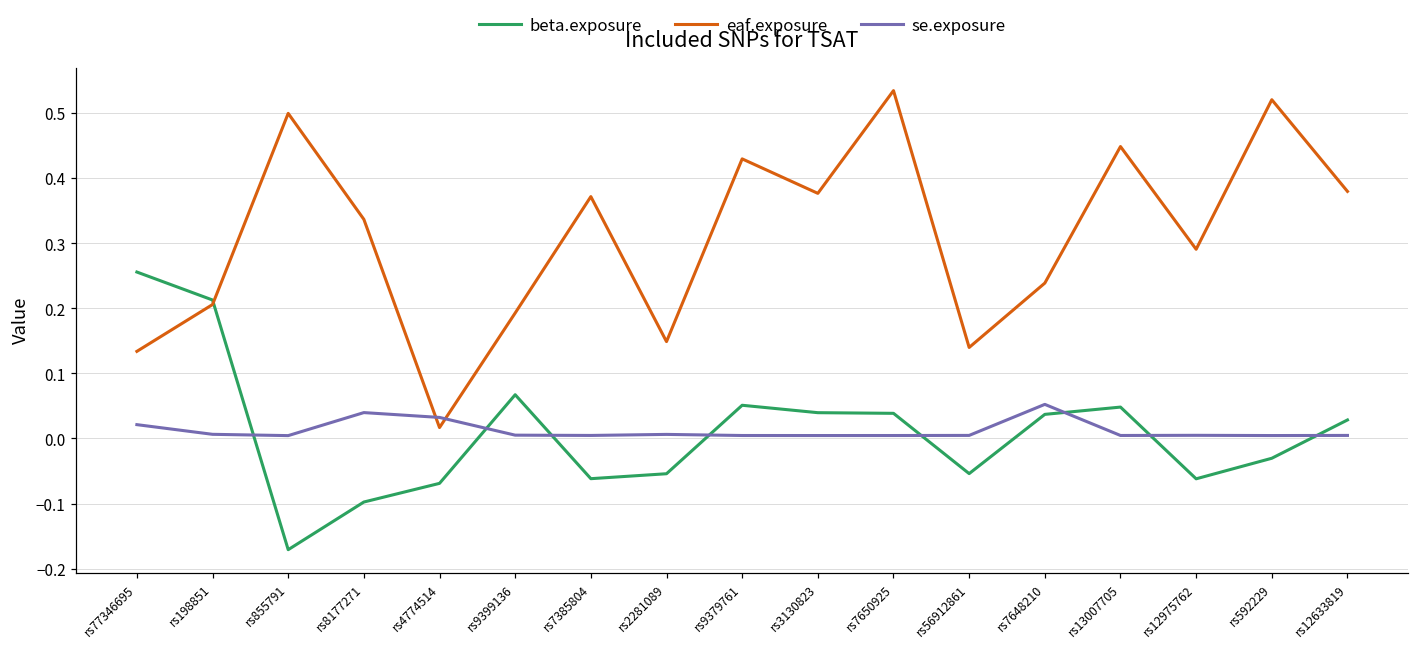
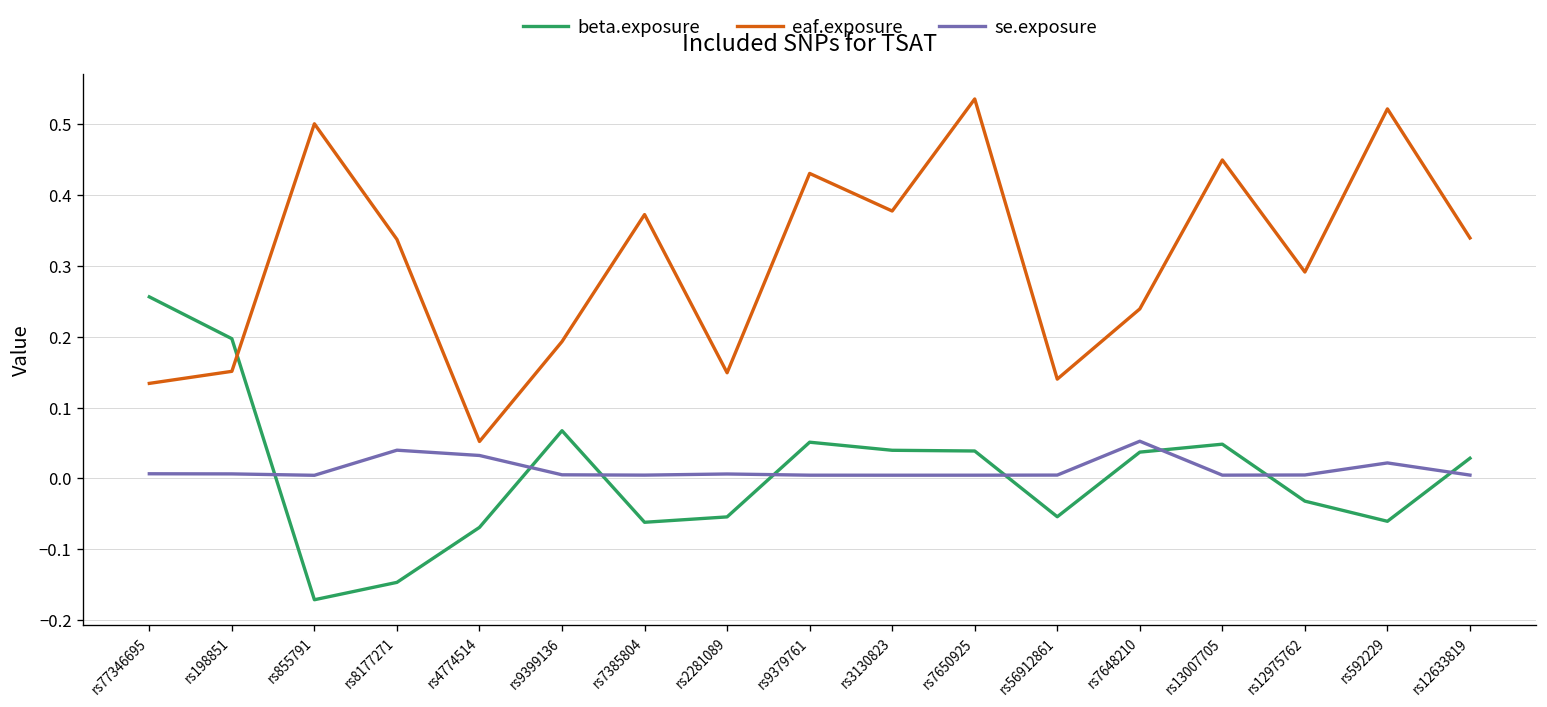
  {
    "beta.exposure": {
      "rs77346695": 0.26,
-     "rs198851": 0.21,
+     "rs198851": 0.20,
      "rs855791": -0.17,
-     "rs8177271": -0.10,
+     "rs8177271": -0.15,
      "rs4774514": -0.07,
      "rs9399136": 0.07,
      "rs7385804": -0.06,
      "rs2281089": -0.05,
      "rs9379761": 0.05,
      "rs3130823": 0.04,
      "rs7650925": 0.04,
      "rs56912861": -0.05,
      "rs7648210": 0.04,
      "rs13007705": 0.05,
-     "rs12975762": -0.06,
-     "rs592229": -0.03,
+     "rs12975762": -0.03,
+     "rs592229": -0.06,
      "rs12633819": 0.03
    },
    "eaf.exposure": {
      "rs77346695": 0.13,
-     "rs198851": 0.21,
+     "rs198851": 0.15,
      "rs855791": 0.50,
      "rs8177271": 0.34,
-     "rs4774514": 0.02,
+     "rs4774514": 0.05,
      "rs9399136": 0.19,
      "rs7385804": 0.37,
      "rs2281089": 0.15,
      "rs9379761": 0.43,
      "rs3130823": 0.38,
      "rs7650925": 0.54,
      "rs56912861": 0.14,
      "rs7648210": 0.24,
      "rs13007705": 0.45,
      "rs12975762": 0.29,
      "rs592229": 0.52,
-     "rs12633819": 0.38
+     "rs12633819": 0.34
    },
    "se.exposure": {
-     "rs77346695": 0.02,
+     "rs77346695": 0.01,
      "rs198851": 0.01,
      "rs855791": 0.00,
      "rs8177271": 0.04,
      "rs4774514": 0.03,
      "rs9399136": 0.01,
      "rs7385804": 0.00,
      "rs2281089": 0.01,
      "rs9379761": 0.00,
      "rs3130823": 0.00,
      "rs7650925": 0.00,
      "rs56912861": 0.00,
      "rs7648210": 0.05,
      "rs13007705": 0.00,
      "rs12975762": 0.00,
-     "rs592229": 0.00,
+     "rs592229": 0.02,
      "rs12633819": 0.00
    }
  }
